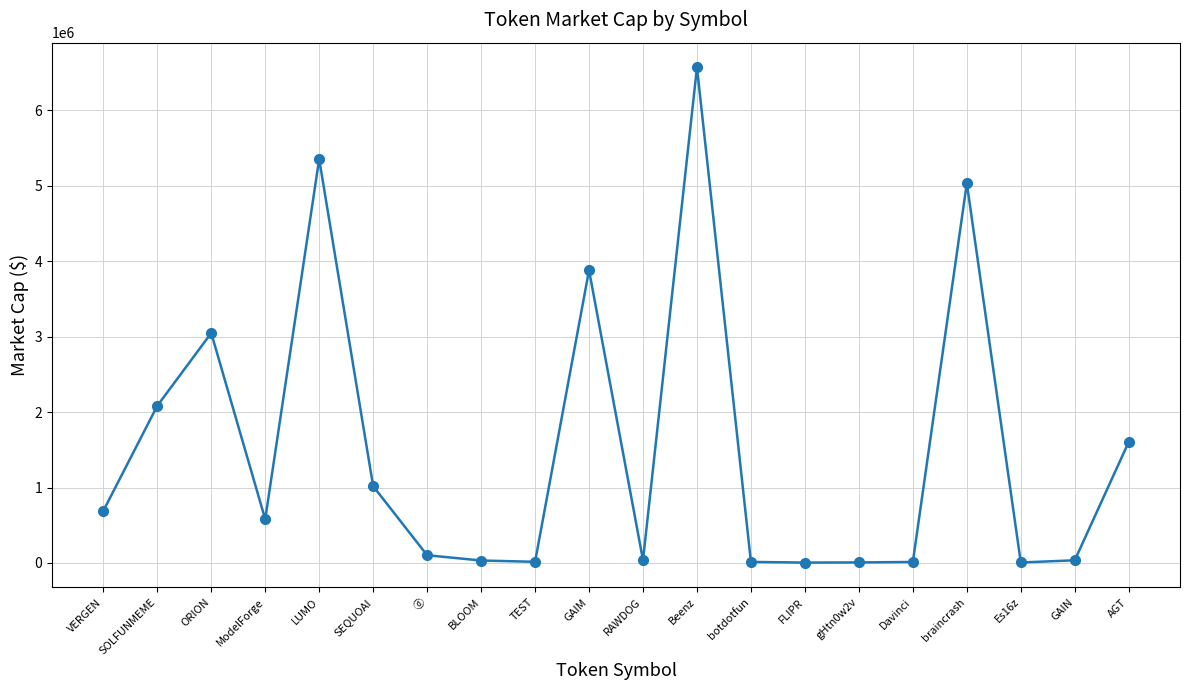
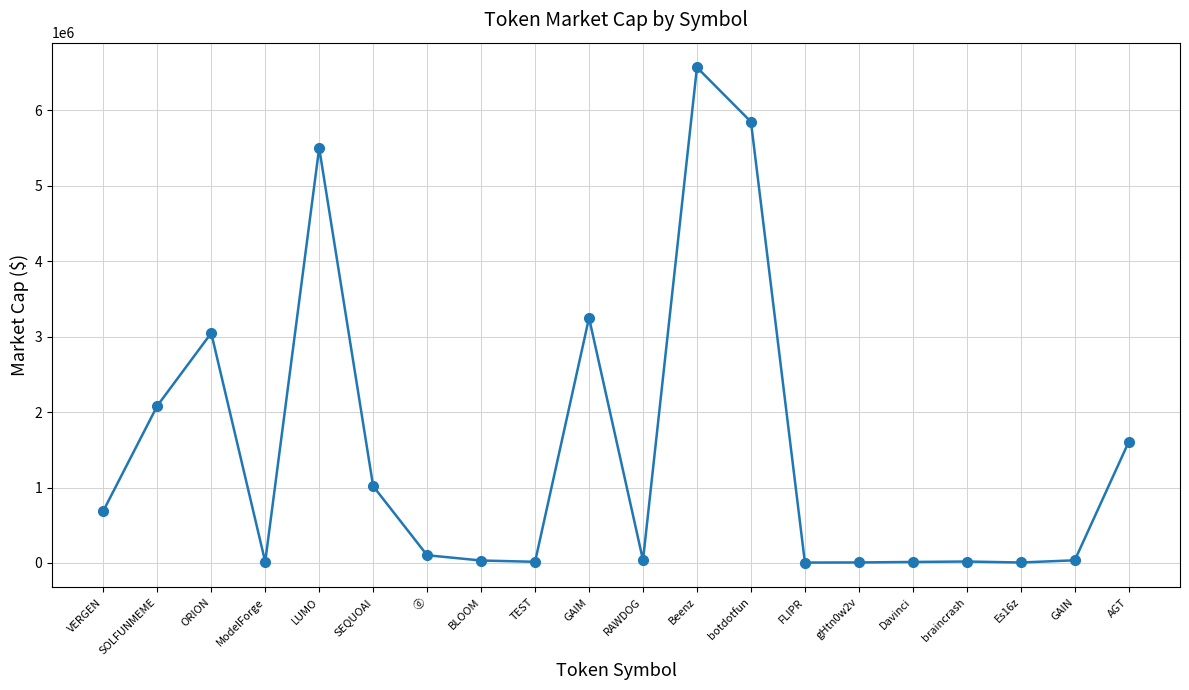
  {
    "VERGEN": 700000,
    "SOLFUNMEME": 2100000,
    "ORION": 3000000,
-   "ModelForge": 600000,
-   "LUMO": 5400000,
+   "ModelForge": 0,
+   "LUMO": 5500000,
    "SEQUOAI": 1000000,
    "ⓓ": 100000,
    "BLOOM": 0,
    "TEST": 0,
-   "GAIM": 3900000,
+   "GAIM": 3200000,
    "RAWDOG": 0,
    "Beenz": 6600000,
-   "botdotfun": 0,
+   "botdotfun": 5800000,
    "FLIPR": 0,
    "gHtn0w2v": 0,
    "Davinci": 0,
-   "braincrash": 5000000,
+   "braincrash": 0,
    "Es16z": 0,
    "GAIN": 0,
    "AGT": 1600000
  }
